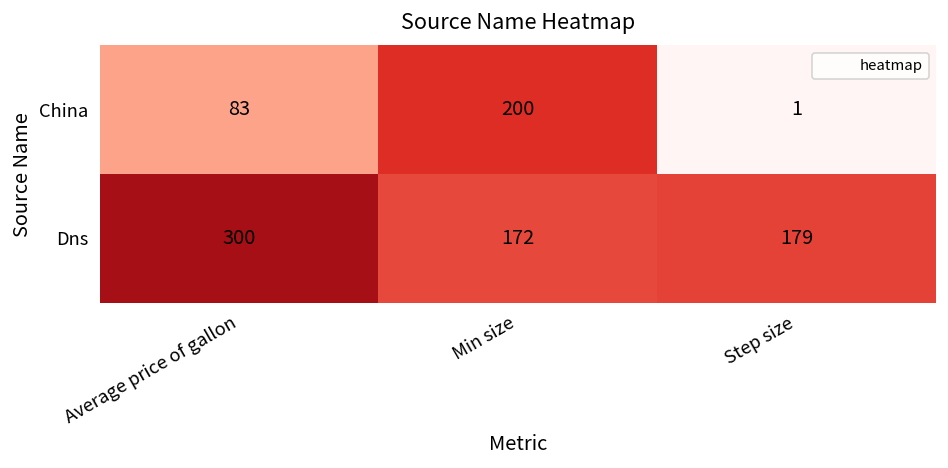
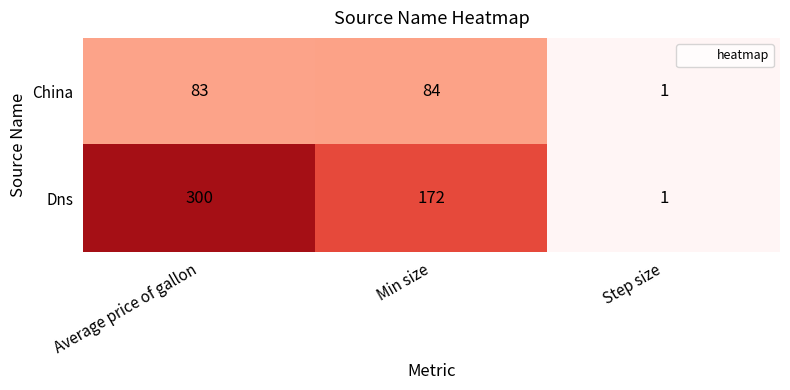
  {
    "China": {
      "Average price of gallon": 83,
-     "Min size": 200,
+     "Min size": 84,
      "Step size": 1
    },
    "Dns": {
      "Average price of gallon": 300,
      "Min size": 172,
-     "Step size": 179
+     "Step size": 1
    }
  }
